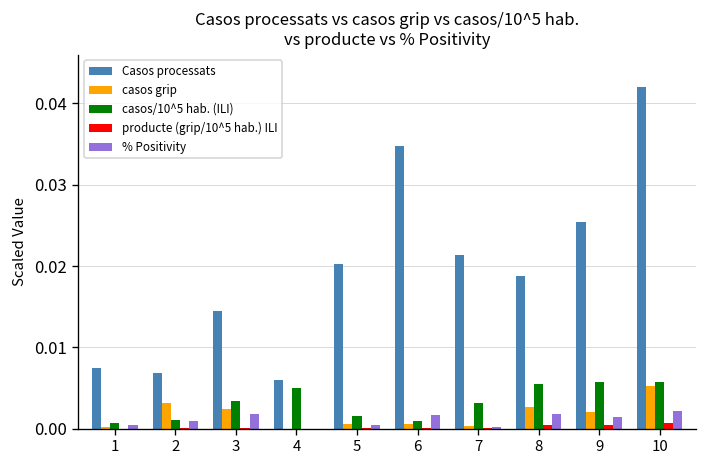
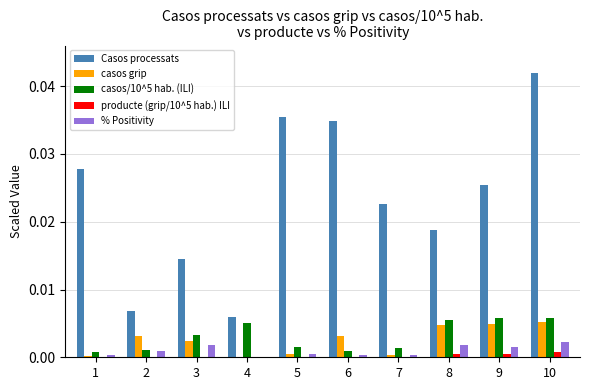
  {
    "Casos processats": {
-     "1": 0.008,
+     "1": 0.028,
      "2": 0.007,
      "3": 0.015,
      "4": 0.006,
-     "5": 0.020,
+     "5": 0.036,
      "6": 0.035,
-     "7": 0.021,
+     "7": 0.023,
      "8": 0.019,
      "9": 0.025,
      "10": 0.042
    },
    "casos grip": {
      "2": 0.003,
      "3": 0.002,
      "4": 0.000,
      "5": 0.001,
-     "6": 0.001,
-     "8": 0.003,
-     "9": 0.002,
+     "6": 0.003,
+     "8": 0.005,
+     "9": 0.005,
      "10": 0.005
    },
    "casos/10^5 hab. (ILI)": {
      "1": 0.001,
      "2": 0.001,
      "3": 0.003,
      "4": 0.005,
      "5": 0.002,
      "6": 0.001,
-     "7": 0.003,
+     "7": 0.001,
      "8": 0.006,
      "9": 0.006,
      "10": 0.006
    },
    "producte (grip/10^5 hab.) ILI": {
      "4": 0.000,
      "8": 0.000,
      "9": 0.000,
      "10": 0.001
    },
    "% Positivity": {
      "1": 0.000,
      "2": 0.001,
      "3": 0.002,
      "4": 0.000,
      "5": 0.000,
-     "6": 0.002,
+     "6": 0.000,
      "8": 0.002,
      "9": 0.001,
      "10": 0.002
    }
  }
